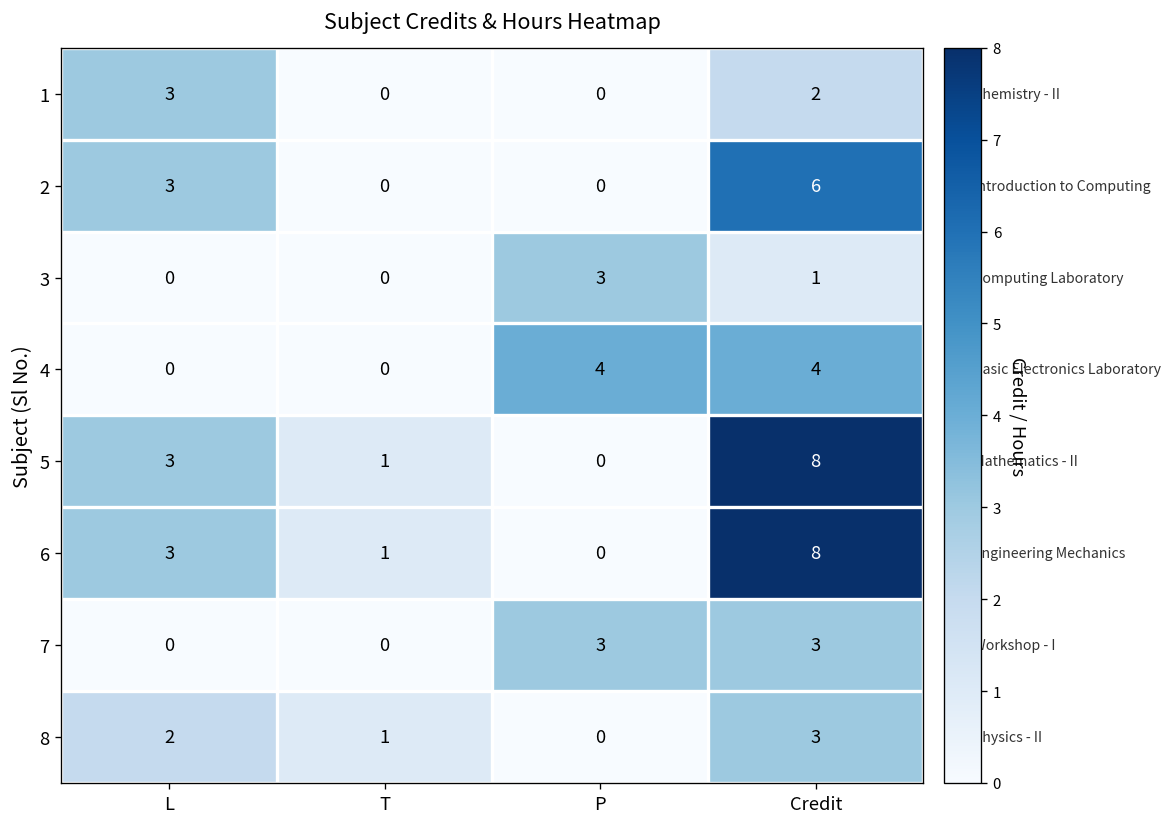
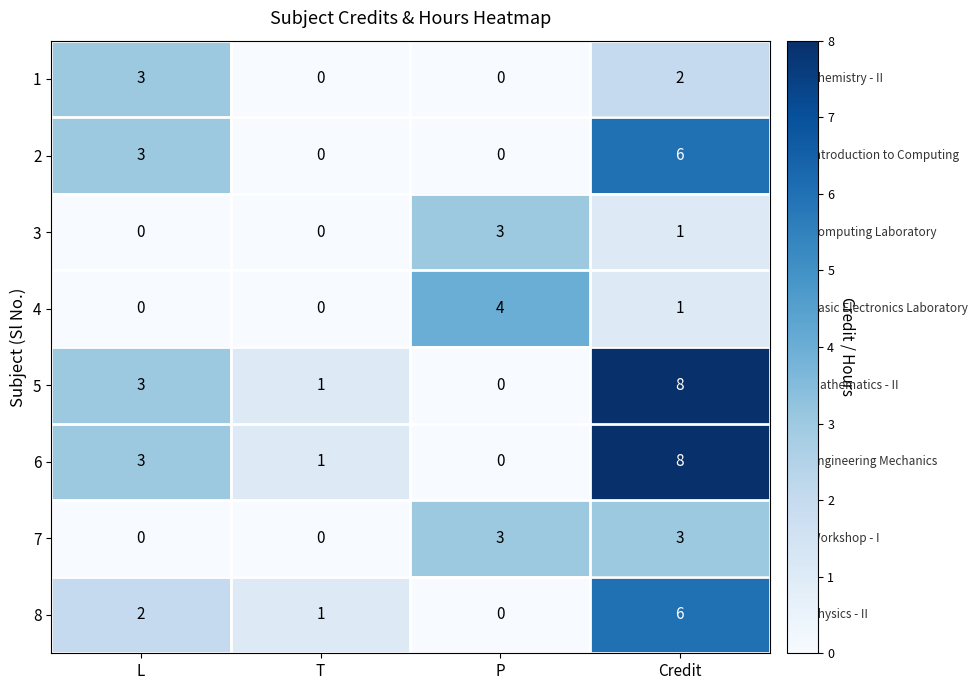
  {
    "1": {
      "L": 3,
      "T": 0,
      "P": 0,
      "Credit": 2
    },
    "2": {
      "L": 3,
      "T": 0,
      "P": 0,
      "Credit": 6
    },
    "3": {
      "L": 0,
      "T": 0,
      "P": 3,
      "Credit": 1
    },
    "4": {
      "L": 0,
      "T": 0,
      "P": 4,
-     "Credit": 4
+     "Credit": 1
    },
    "5": {
      "L": 3,
      "T": 1,
      "P": 0,
      "Credit": 8
    },
    "6": {
      "L": 3,
      "T": 1,
      "P": 0,
      "Credit": 8
    },
    "7": {
      "L": 0,
      "T": 0,
      "P": 3,
      "Credit": 3
    },
    "8": {
      "L": 2,
      "T": 1,
      "P": 0,
-     "Credit": 3
+     "Credit": 6
    }
  }
